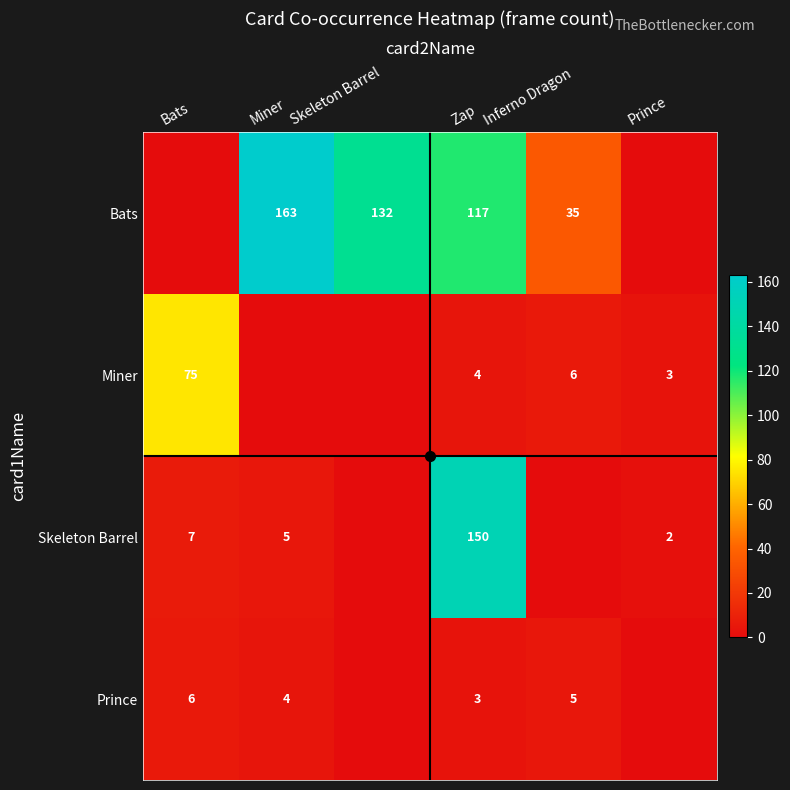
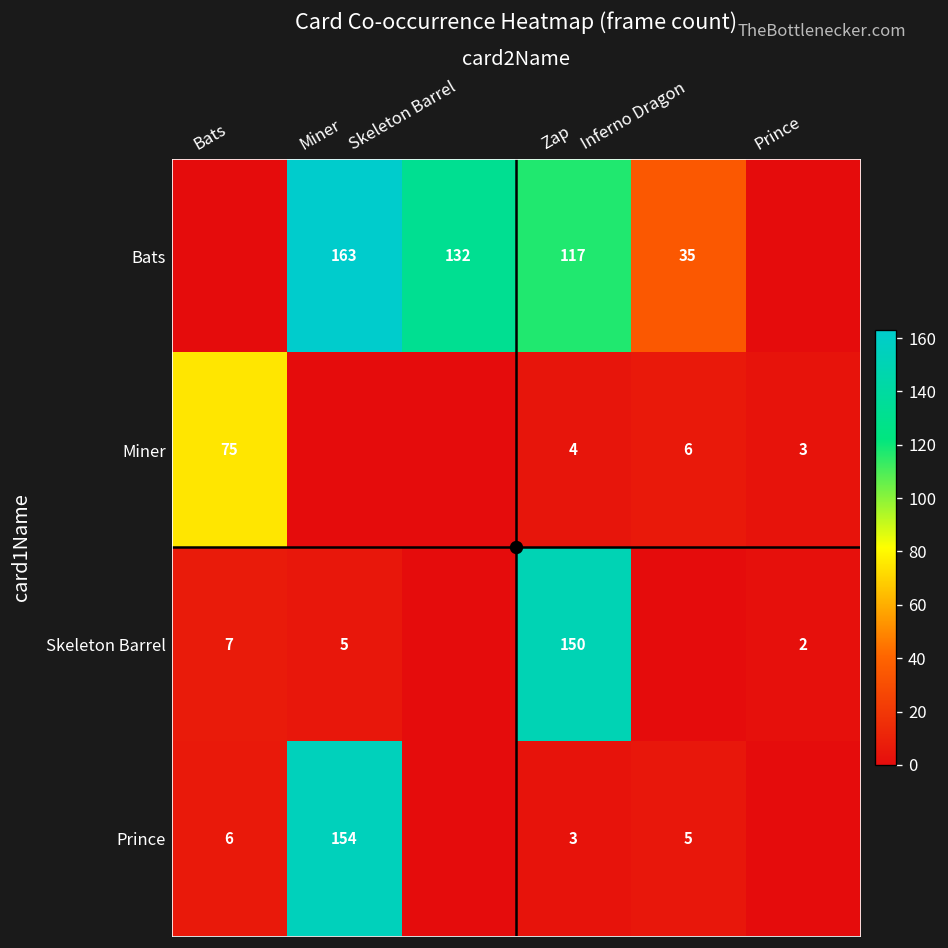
  {
    "Bats": {
      "Miner": 163,
      "Skeleton Barrel": 132,
      "Zap": 117,
      "Inferno Dragon": 35
    },
    "Miner": {
      "Bats": 75,
      "Zap": 4,
      "Inferno Dragon": 6,
      "Prince": 3
    },
    "Skeleton Barrel": {
      "Bats": 7,
      "Miner": 5,
      "Zap": 150,
      "Prince": 2
    },
    "Prince": {
      "Bats": 6,
-     "Miner": 4,
+     "Miner": 154,
      "Zap": 3,
      "Inferno Dragon": 5
    }
  }
